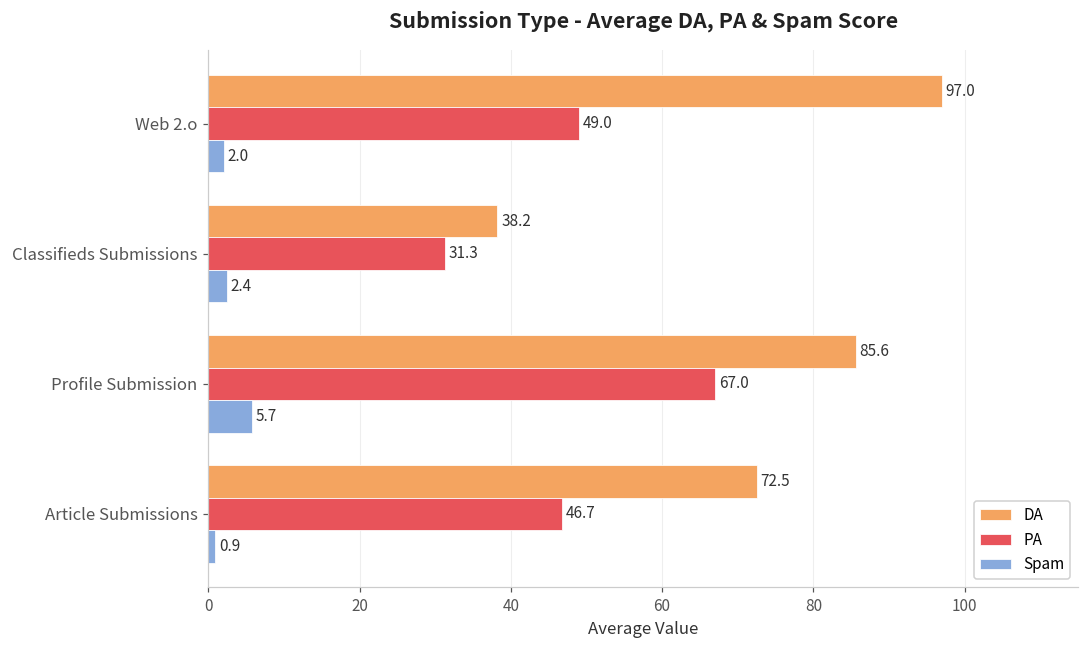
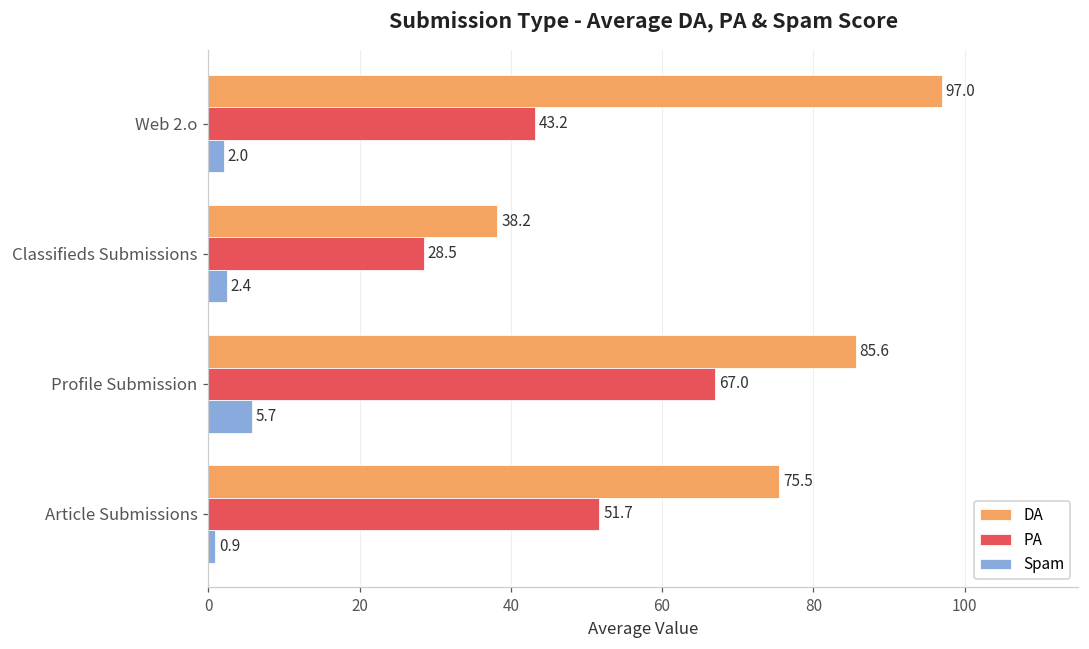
  {
    "DA": {
      "Web 2.o": 97.0,
      "Classifieds Submissions": 38.2,
      "Profile Submission": 85.6,
-     "Article Submissions": 72.5
+     "Article Submissions": 75.5
    },
    "PA": {
-     "Web 2.o": 49.0,
-     "Classifieds Submissions": 31.3,
+     "Web 2.o": 43.2,
+     "Classifieds Submissions": 28.5,
      "Profile Submission": 67.0,
-     "Article Submissions": 46.7
+     "Article Submissions": 51.7
    },
    "Spam": {
      "Web 2.o": 2.0,
      "Classifieds Submissions": 2.4,
      "Profile Submission": 5.7,
      "Article Submissions": 0.9
    }
  }
